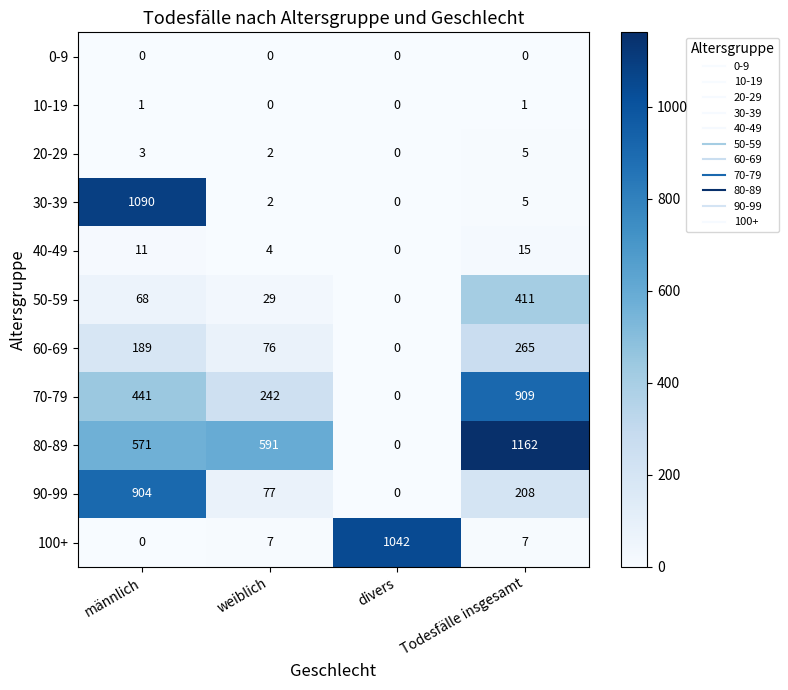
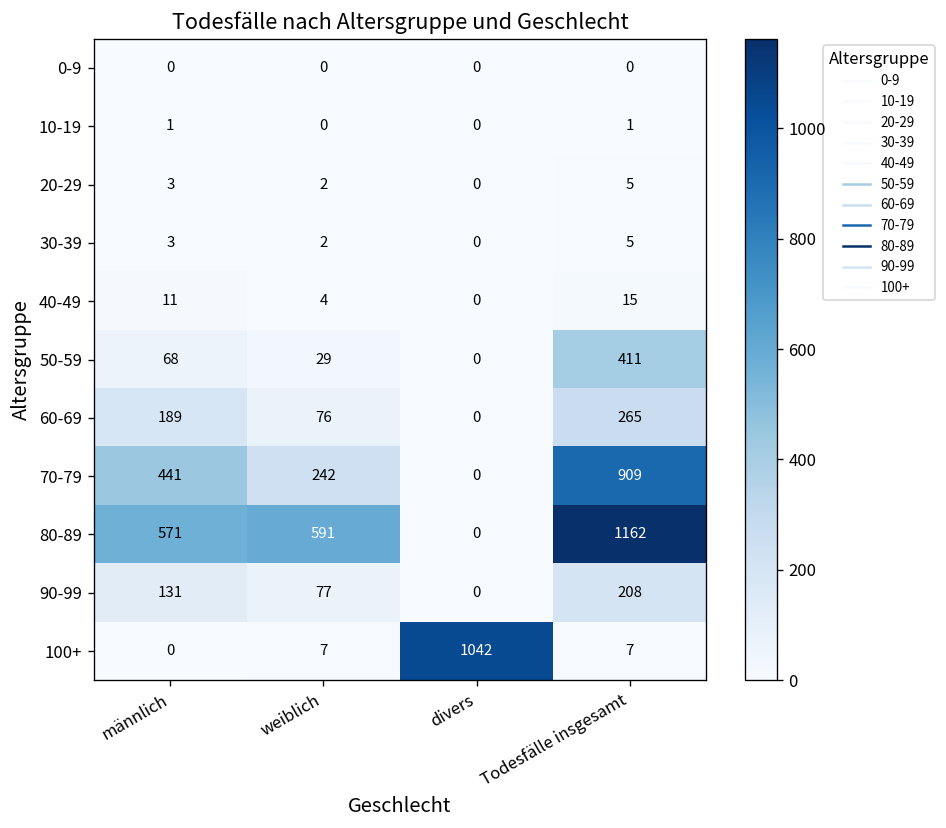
  {
    "0-9": {
      "männlich": 0,
      "weiblich": 0,
      "divers": 0,
      "Todesfälle insgesamt": 0
    },
    "10-19": {
      "männlich": 1,
      "weiblich": 0,
      "divers": 0,
      "Todesfälle insgesamt": 1
    },
    "20-29": {
      "männlich": 3,
      "weiblich": 2,
      "divers": 0,
      "Todesfälle insgesamt": 5
    },
    "30-39": {
-     "männlich": 1090,
+     "männlich": 3,
      "weiblich": 2,
      "divers": 0,
      "Todesfälle insgesamt": 5
    },
    "40-49": {
      "männlich": 11,
      "weiblich": 4,
      "divers": 0,
      "Todesfälle insgesamt": 15
    },
    "50-59": {
      "männlich": 68,
      "weiblich": 29,
      "divers": 0,
      "Todesfälle insgesamt": 411
    },
    "60-69": {
      "männlich": 189,
      "weiblich": 76,
      "divers": 0,
      "Todesfälle insgesamt": 265
    },
    "70-79": {
      "männlich": 441,
      "weiblich": 242,
      "divers": 0,
      "Todesfälle insgesamt": 909
    },
    "80-89": {
      "männlich": 571,
      "weiblich": 591,
      "divers": 0,
      "Todesfälle insgesamt": 1162
    },
    "90-99": {
-     "männlich": 904,
+     "männlich": 131,
      "weiblich": 77,
      "divers": 0,
      "Todesfälle insgesamt": 208
    },
    "100+": {
      "männlich": 0,
      "weiblich": 7,
      "divers": 1042,
      "Todesfälle insgesamt": 7
    }
  }
